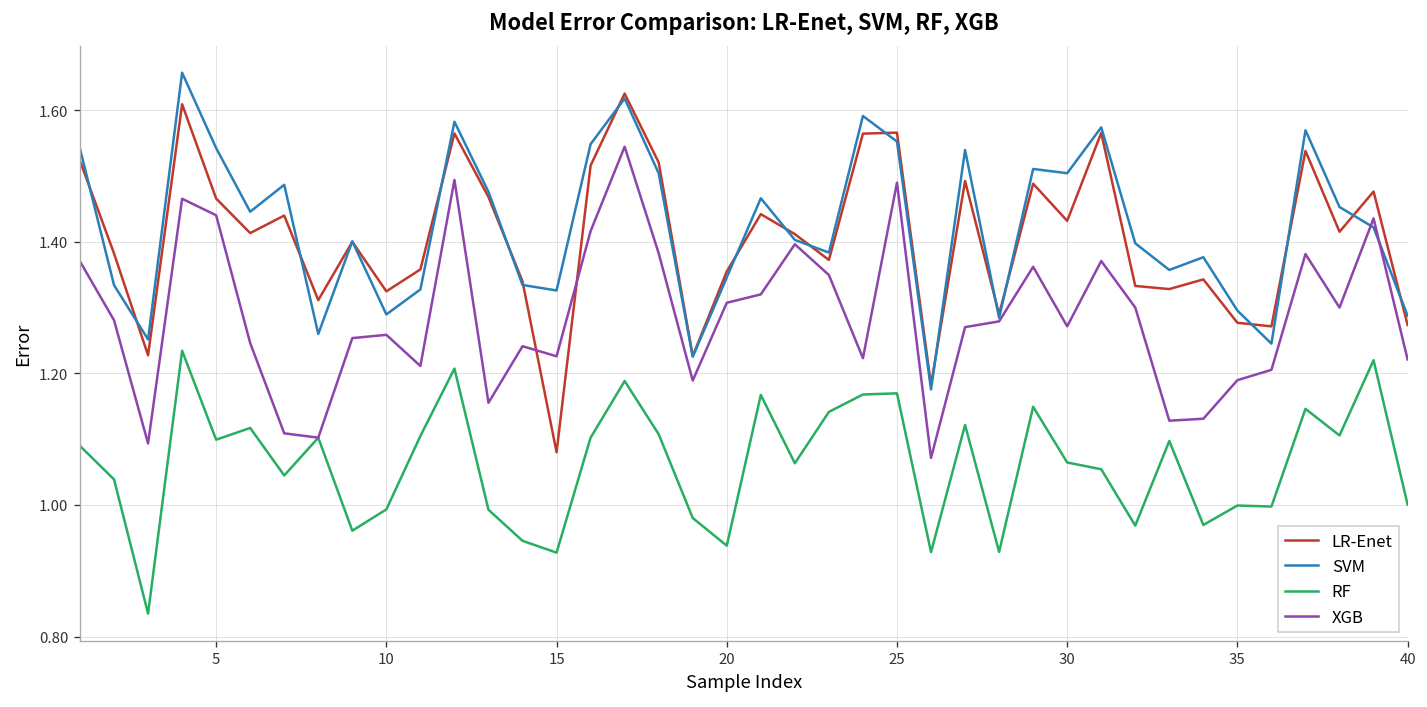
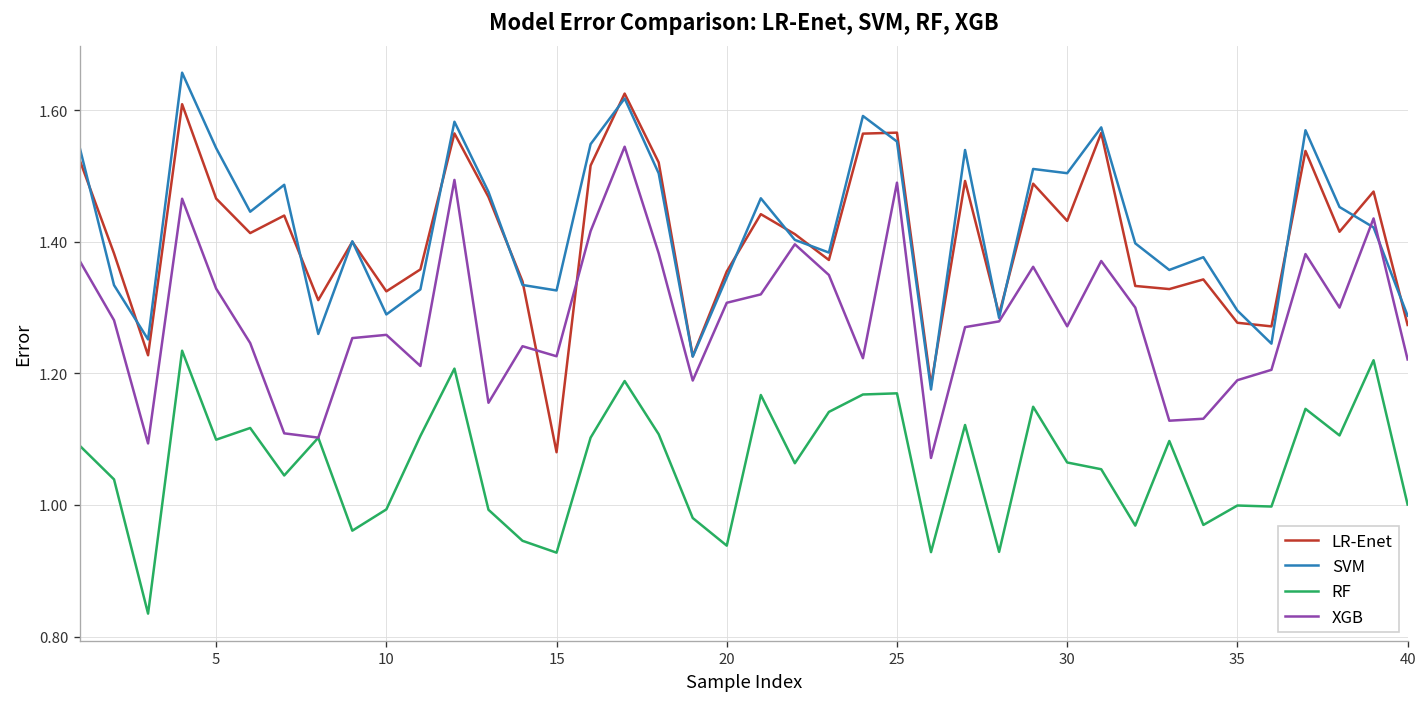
  {
    "LR-Enet": {
      "5": 1.47,
      "10": 1.32,
      "15": 1.08,
      "20": 1.35,
      "25": 1.57,
      "30": 1.43,
      "35": 1.28,
      "40": 1.27
    },
    "SVM": {
      "5": 1.54,
      "10": 1.29,
      "15": 1.33,
      "20": 1.35,
      "25": 1.55,
      "30": 1.50,
      "35": 1.30,
      "40": 1.29
    },
    "RF": {
      "5": 1.10,
      "10": 0.99,
      "15": 0.93,
      "20": 0.94,
      "25": 1.17,
      "30": 1.06,
      "35": 1.00,
      "40": 1.00
    },
    "XGB": {
-     "5": 1.44,
+     "5": 1.33,
      "10": 1.26,
      "15": 1.23,
      "20": 1.31,
      "25": 1.49,
      "30": 1.27,
      "35": 1.19,
      "40": 1.22
    }
  }
